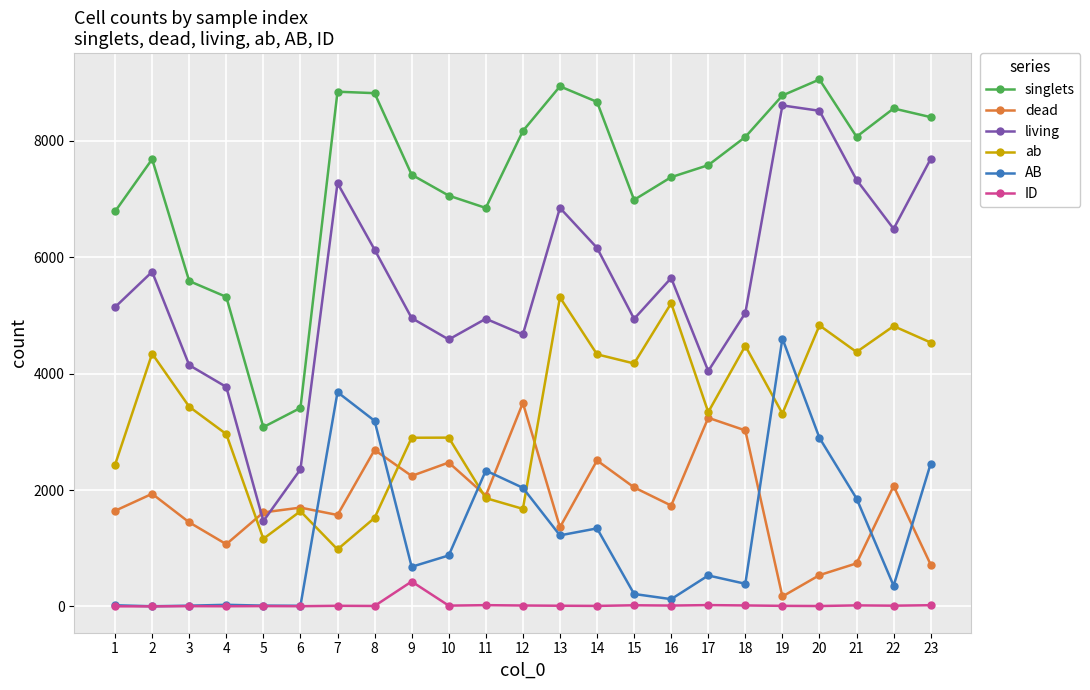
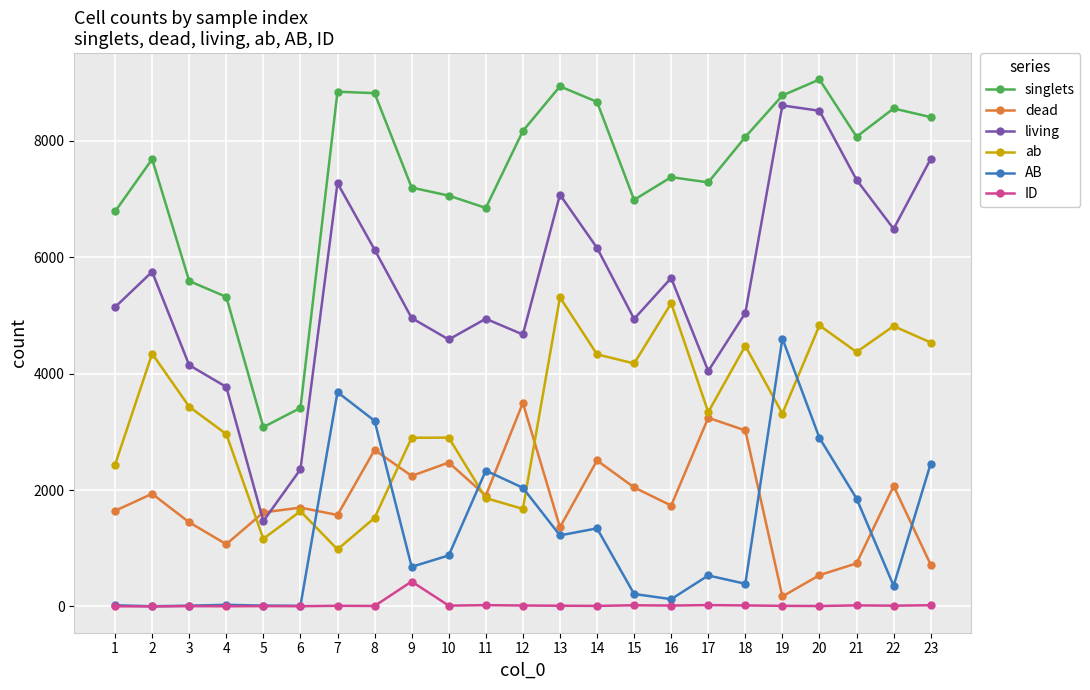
  {
    "singlets": {
      "1": 6800,
      "2": 7700,
      "3": 5600,
      "4": 5300,
      "5": 3100,
      "6": 3400,
      "7": 8800,
      "8": 8800,
-     "9": 7400,
+     "9": 7200,
      "10": 7100,
      "11": 6800,
      "12": 8200,
      "13": 8900,
      "14": 8700,
      "15": 7000,
      "16": 7400,
-     "17": 7600,
+     "17": 7300,
      "18": 8100,
      "19": 8800,
      "20": 9100,
      "21": 8100,
      "22": 8600,
      "23": 8400
    },
    "dead": {
      "1": 1600,
      "2": 1900,
      "3": 1400,
      "4": 1100,
      "5": 1600,
      "6": 1700,
      "7": 1600,
      "8": 2700,
      "9": 2200,
      "10": 2500,
      "12": 3500,
      "13": 1400,
      "14": 2500,
      "15": 2000,
      "16": 1700,
      "17": 3200,
      "18": 3000,
      "19": 200,
      "20": 500,
      "21": 700,
      "22": 2100,
      "23": 700
    },
    "living": {
      "1": 5100,
      "2": 5700,
      "3": 4100,
      "4": 3800,
      "5": 1500,
      "6": 2400,
      "7": 7300,
      "8": 6100,
      "9": 5000,
      "10": 4600,
      "11": 4900,
      "12": 4700,
-     "13": 6800,
+     "13": 7100,
      "14": 6200,
      "15": 4900,
      "16": 5600,
      "17": 4000,
      "18": 5000,
      "19": 8600,
      "20": 8500,
      "21": 7300,
      "22": 6500,
      "23": 7700
    },
    "ab": {
      "1": 2400,
      "2": 4300,
      "3": 3400,
      "4": 3000,
      "5": 1200,
      "6": 1600,
      "7": 1000,
      "8": 1500,
      "9": 2900,
      "10": 2900,
      "12": 1700,
      "13": 5300,
      "14": 4300,
      "15": 4200,
      "16": 5200,
      "17": 3300,
      "18": 4500,
      "19": 3300,
      "20": 4800,
      "21": 4400,
      "22": 4800,
      "23": 4500
    },
    "AB": {
      "7": 3700,
      "8": 3200,
      "9": 700,
      "10": 900,
      "11": 2300,
      "12": 2000,
      "13": 1200,
      "14": 1300,
      "15": 200,
      "16": 100,
      "17": 500,
      "18": 400,
      "19": 4600,
      "20": 2900,
      "21": 1900,
      "22": 400,
      "23": 2500
    },
    "ID": {
      "7": 0,
      "8": 0,
      "9": 400,
      "10": 0,
      "11": 0,
      "12": 0,
      "13": 0,
      "14": 0,
      "15": 0,
      "16": 0,
      "17": 0,
      "18": 0,
      "19": 0,
      "20": 0,
      "21": 0,
      "22": 0,
      "23": 0
    }
  }
